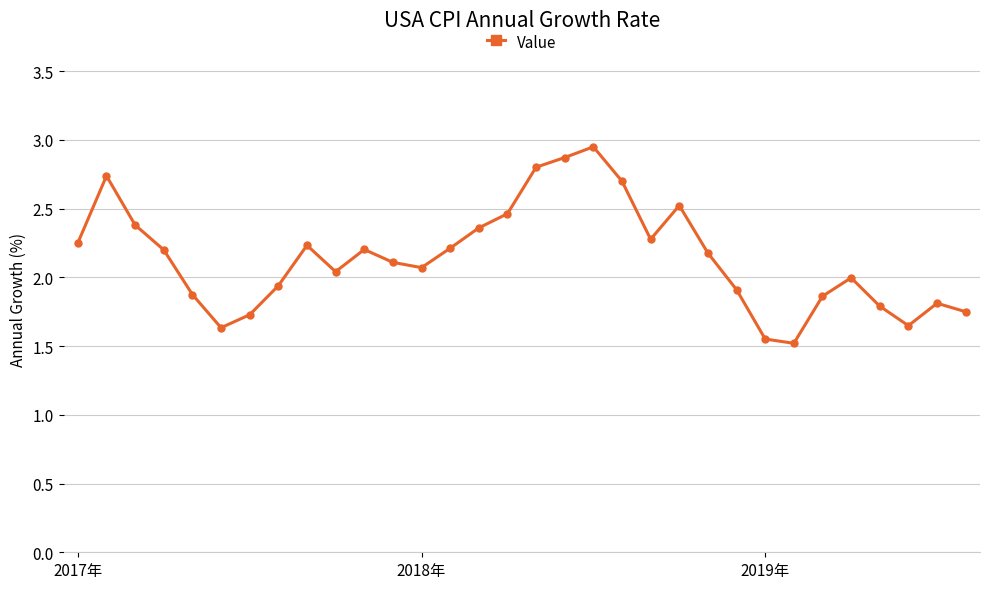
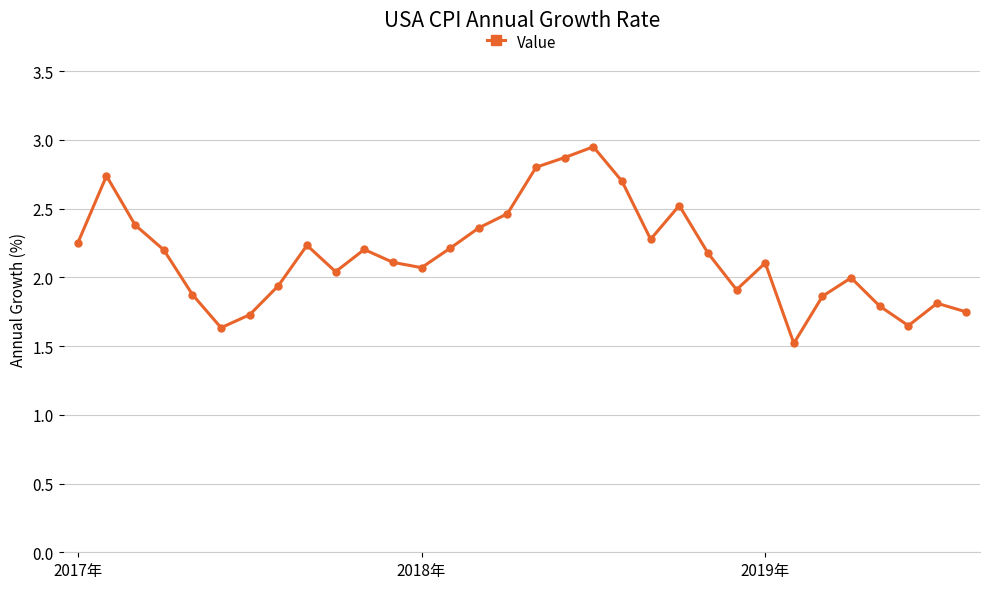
  {
    "2017年": 2.25,
    "2018年": 2.07,
-   "2019年": 1.55
+   "2019年": 2.10
  }
